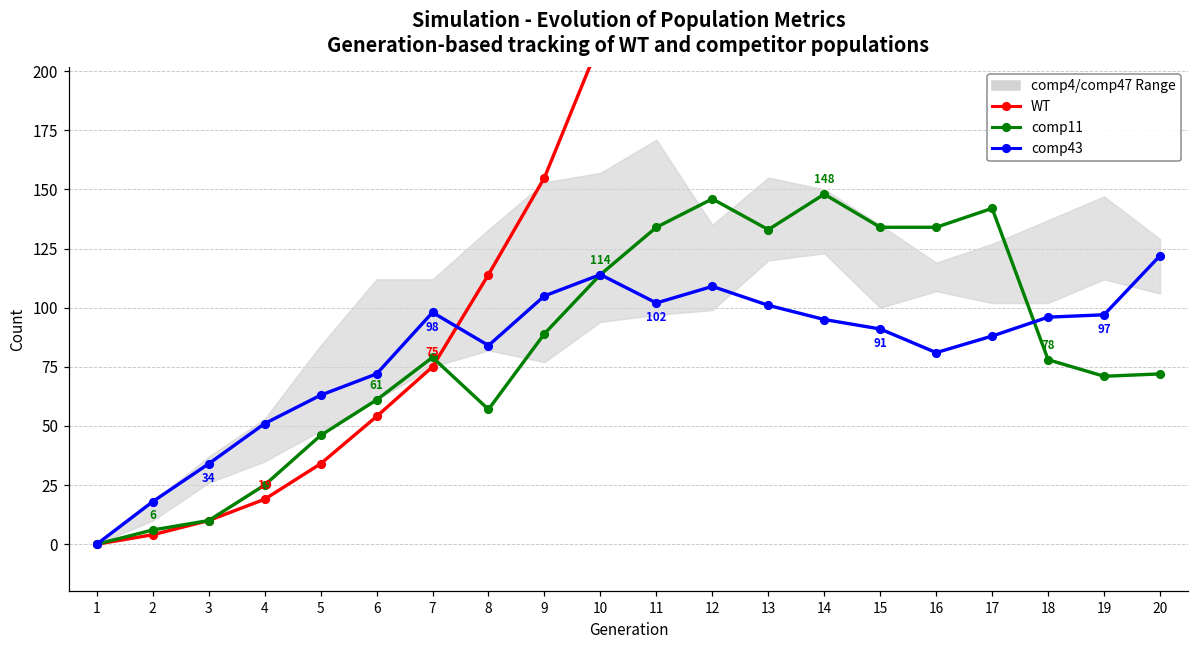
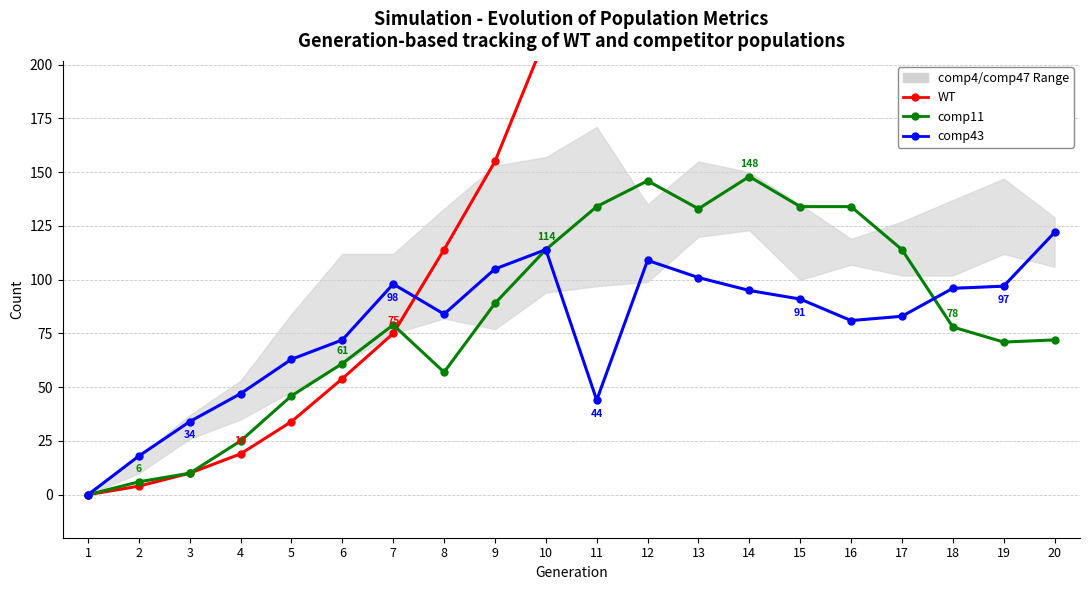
  {
    "WT": {
      "2": 4,
      "5": 34,
      "6": 54,
      "8": 114,
      "9": 155
    },
    "comp11": {
      "5": 46,
      "8": 57,
      "9": 89,
      "11": 134,
      "12": 146,
      "13": 133,
      "16": 134,
-     "17": 142,
+     "17": 114,
      "19": 71,
      "20": 72
    },
    "comp43": {
      "3": 34,
-     "4": 51,
+     "4": 47,
      "7": 98,
-     "11": 102,
+     "11": 44,
      "15": 91,
-     "17": 88,
+     "17": 83,
      "19": 97
    }
  }
